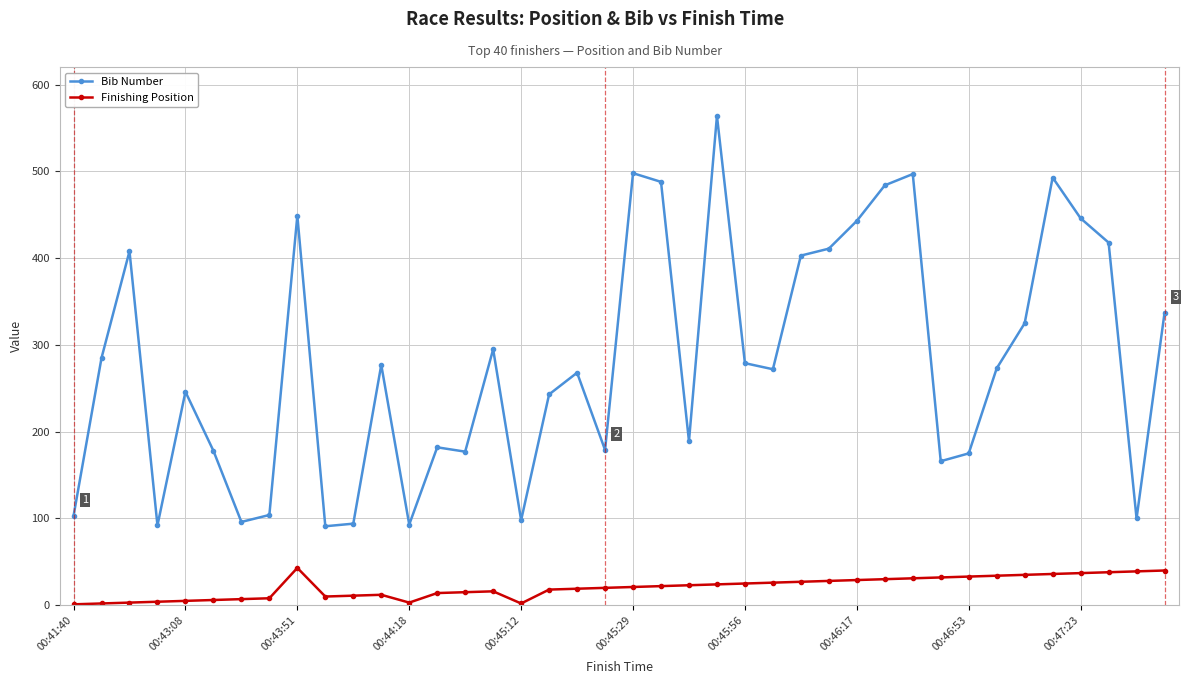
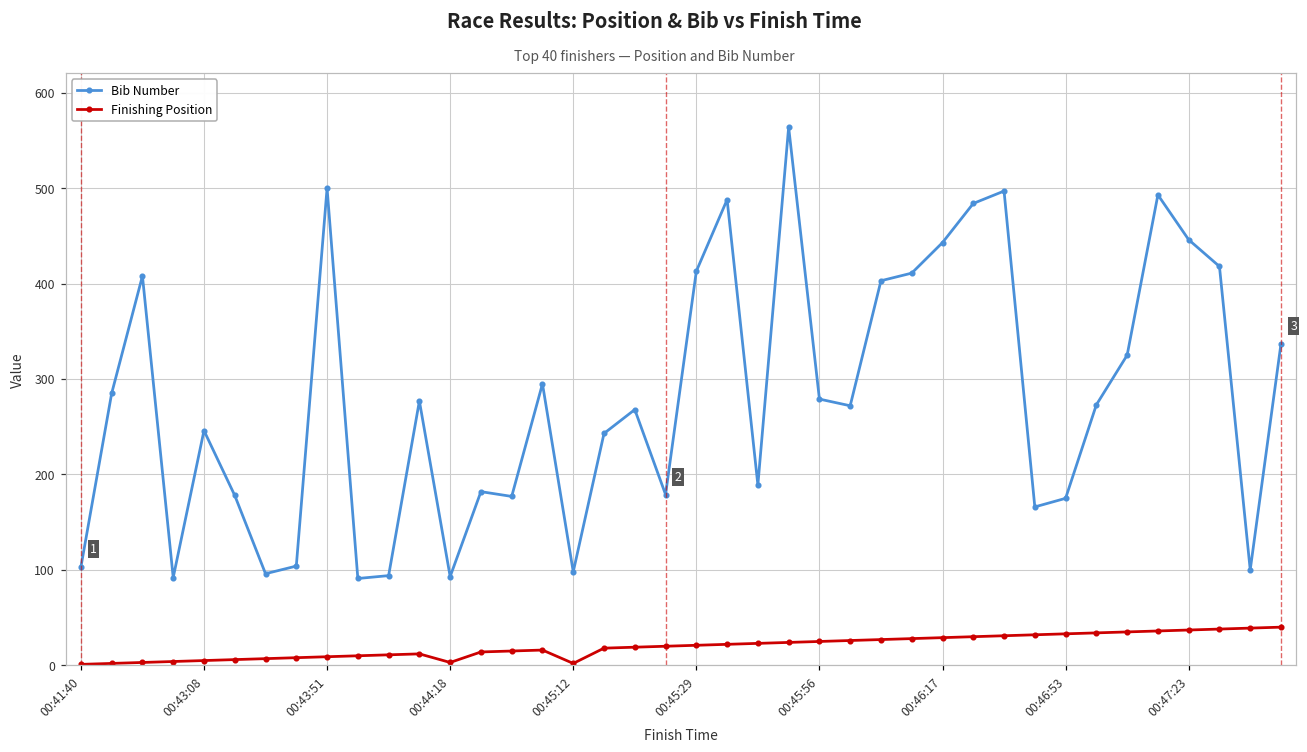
  {
    "Bib Number": {
      "00:43:08": 250,
-     "00:43:51": 450,
+     "00:43:51": 500,
      "00:44:18": 90,
      "00:45:12": 100,
-     "00:45:29": 500,
+     "00:45:29": 410,
      "00:46:17": 440,
      "00:46:53": 180,
      "00:47:23": 450
    },
    "Finishing Position": {
      "00:41:40": 0,
      "00:43:08": 10,
-     "00:43:51": 40,
+     "00:43:51": 10,
      "00:44:18": 0,
      "00:45:12": 0,
      "00:45:29": 20,
      "00:46:17": 30,
      "00:46:53": 30,
      "00:47:23": 40
    }
  }
